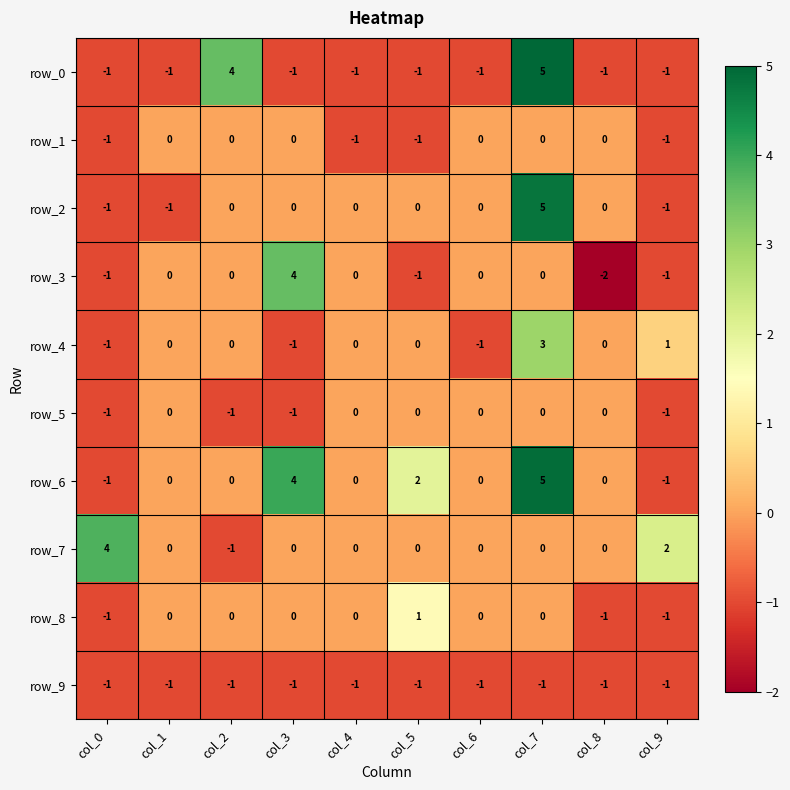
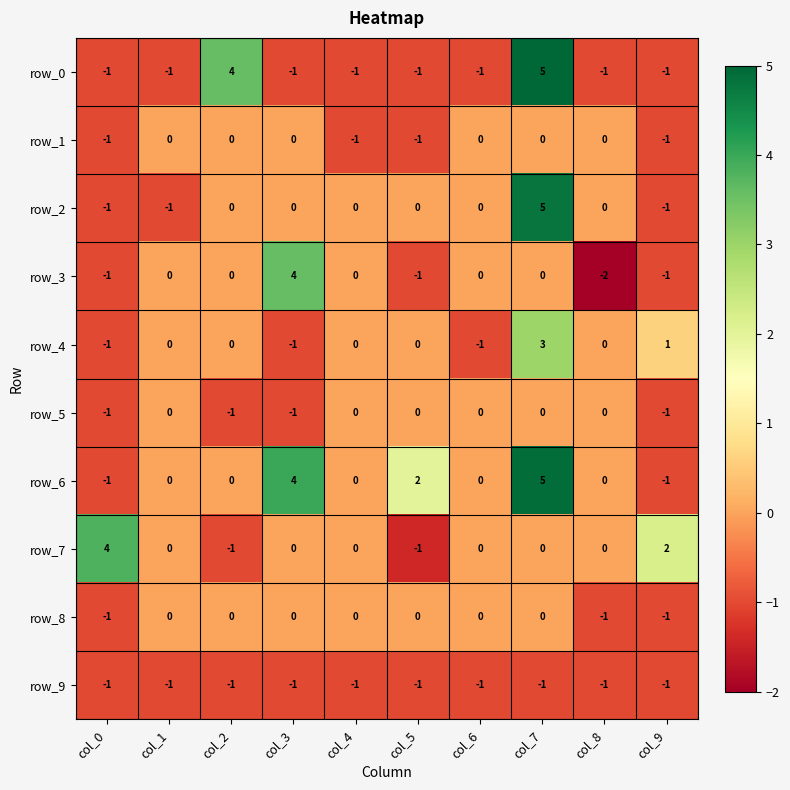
  {
    "row_0": {
      "col_0": -1,
      "col_1": -1,
      "col_2": 4,
      "col_3": -1,
      "col_4": -1,
      "col_5": -1,
      "col_6": -1,
      "col_7": 5,
      "col_8": -1,
      "col_9": -1
    },
    "row_1": {
      "col_0": -1,
      "col_1": 0,
      "col_2": 0,
      "col_3": 0,
      "col_4": -1,
      "col_5": -1,
      "col_6": 0,
      "col_7": 0,
      "col_8": 0,
      "col_9": -1
    },
    "row_2": {
      "col_0": -1,
      "col_1": -1,
      "col_2": 0,
      "col_3": 0,
      "col_4": 0,
      "col_5": 0,
      "col_6": 0,
      "col_7": 5,
      "col_8": 0,
      "col_9": -1
    },
    "row_3": {
      "col_0": -1,
      "col_1": 0,
      "col_2": 0,
      "col_3": 4,
      "col_4": 0,
      "col_5": -1,
      "col_6": 0,
      "col_7": 0,
      "col_8": -2,
      "col_9": -1
    },
    "row_4": {
      "col_0": -1,
      "col_1": 0,
      "col_2": 0,
      "col_3": -1,
      "col_4": 0,
      "col_5": 0,
      "col_6": -1,
      "col_7": 3,
      "col_8": 0,
      "col_9": 1
    },
    "row_5": {
      "col_0": -1,
      "col_1": 0,
      "col_2": -1,
      "col_3": -1,
      "col_4": 0,
      "col_5": 0,
      "col_6": 0,
      "col_7": 0,
      "col_8": 0,
      "col_9": -1
    },
    "row_6": {
      "col_0": -1,
      "col_1": 0,
      "col_2": 0,
      "col_3": 4,
      "col_4": 0,
      "col_5": 2,
      "col_6": 0,
      "col_7": 5,
      "col_8": 0,
      "col_9": -1
    },
    "row_7": {
      "col_0": 4,
      "col_1": 0,
      "col_2": -1,
      "col_3": 0,
      "col_4": 0,
-     "col_5": 0,
+     "col_5": -1,
      "col_6": 0,
      "col_7": 0,
      "col_8": 0,
      "col_9": 2
    },
    "row_8": {
      "col_0": -1,
      "col_1": 0,
      "col_2": 0,
      "col_3": 0,
      "col_4": 0,
-     "col_5": 1,
+     "col_5": 0,
      "col_6": 0,
      "col_7": 0,
      "col_8": -1,
      "col_9": -1
    },
    "row_9": {
      "col_0": -1,
      "col_1": -1,
      "col_2": -1,
      "col_3": -1,
      "col_4": -1,
      "col_5": -1,
      "col_6": -1,
      "col_7": -1,
      "col_8": -1,
      "col_9": -1
    }
  }
